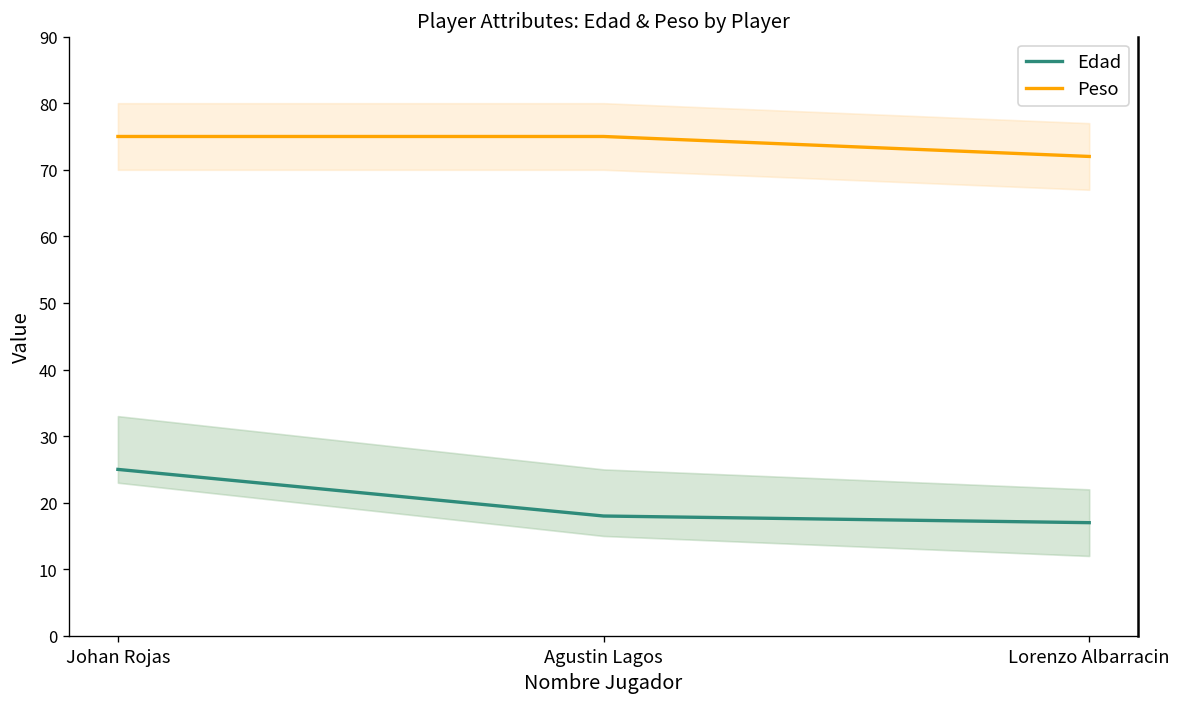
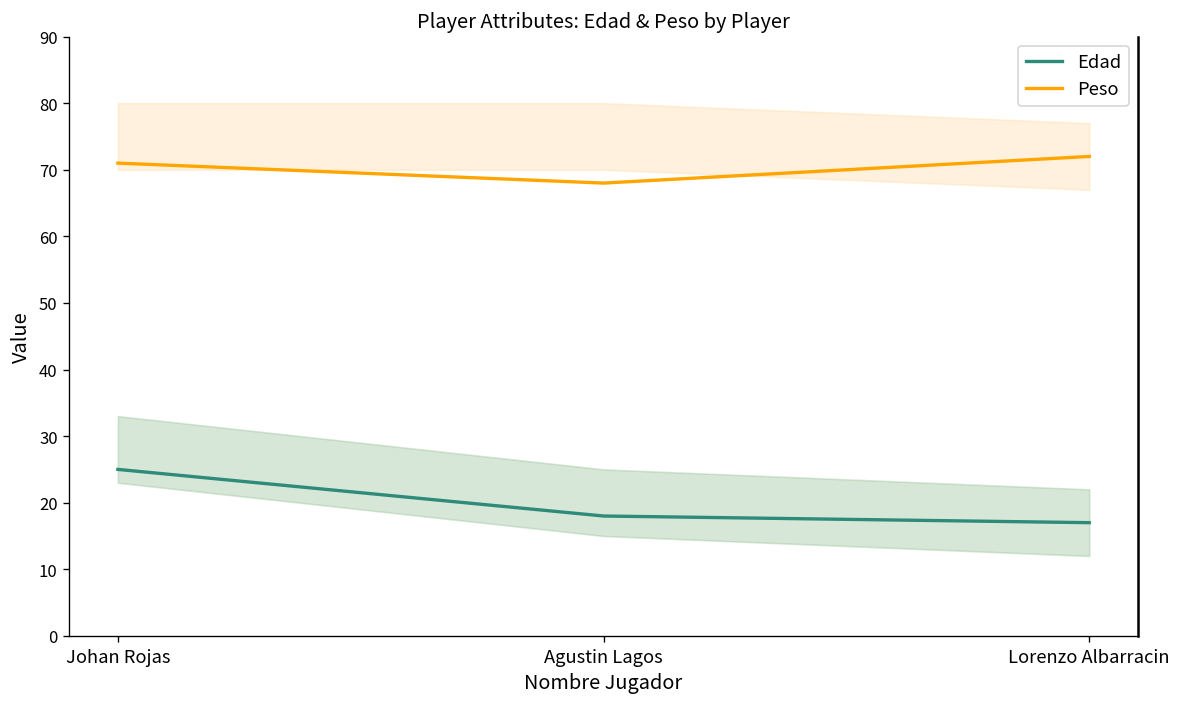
  {
    "Edad": {
      "Johan Rojas": 25,
      "Agustin Lagos": 18,
      "Lorenzo Albarracin": 17
    },
    "Peso": {
-     "Johan Rojas": 75,
-     "Agustin Lagos": 75,
+     "Johan Rojas": 71,
+     "Agustin Lagos": 68,
      "Lorenzo Albarracin": 72
    }
  }
